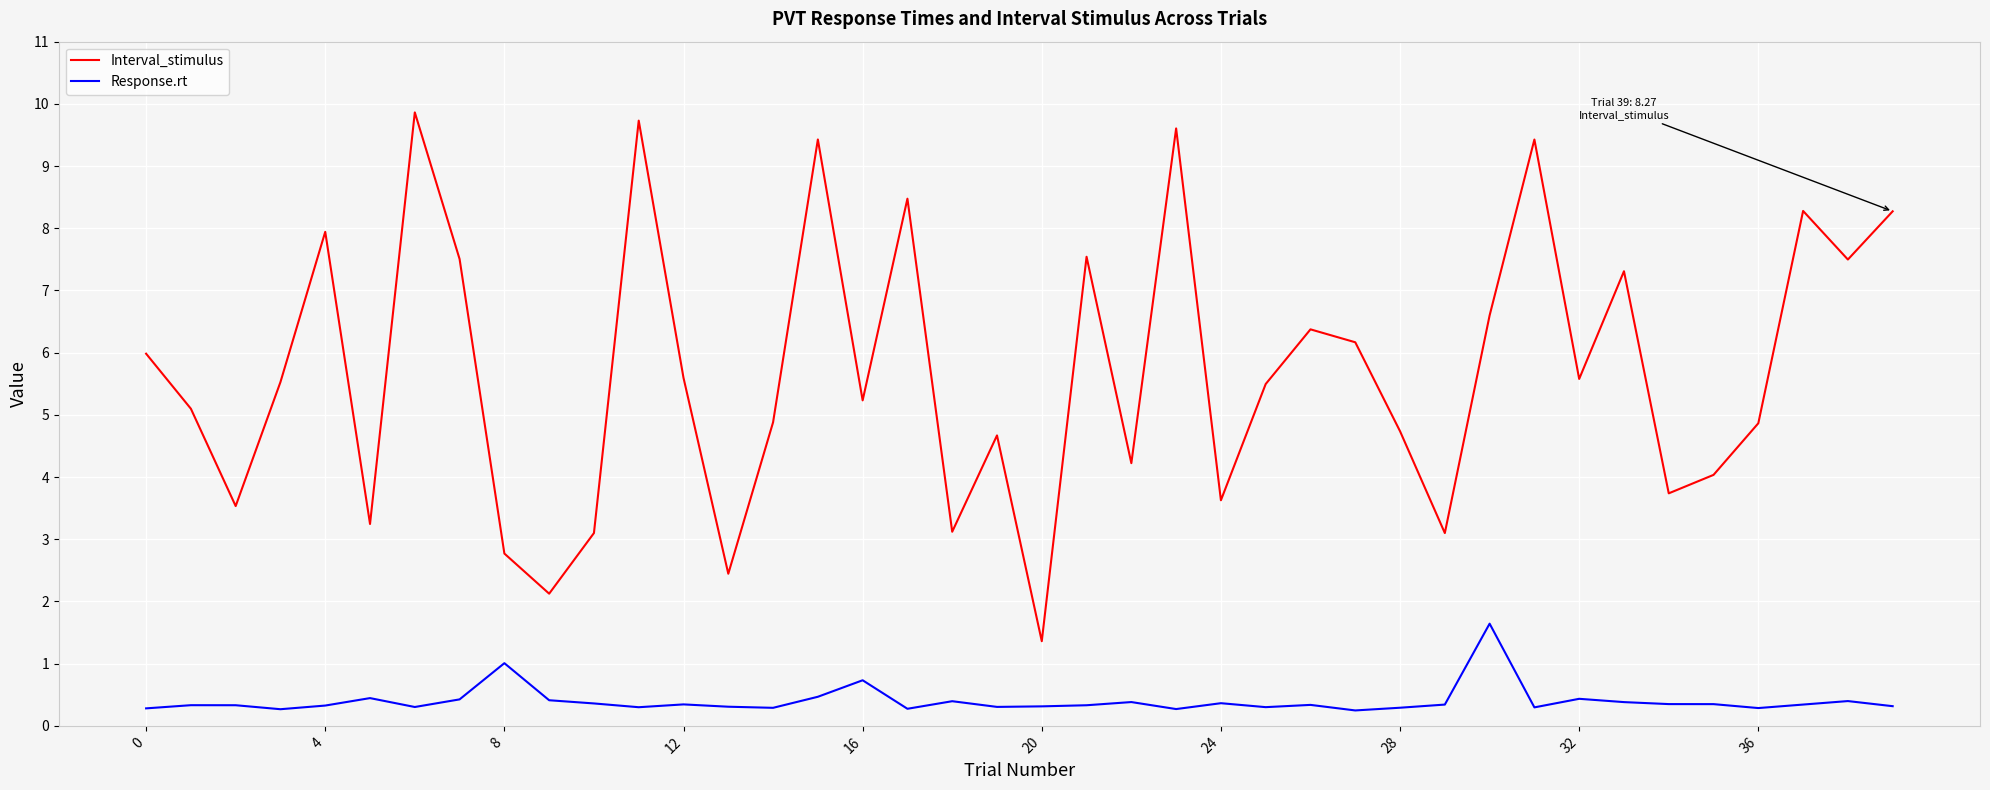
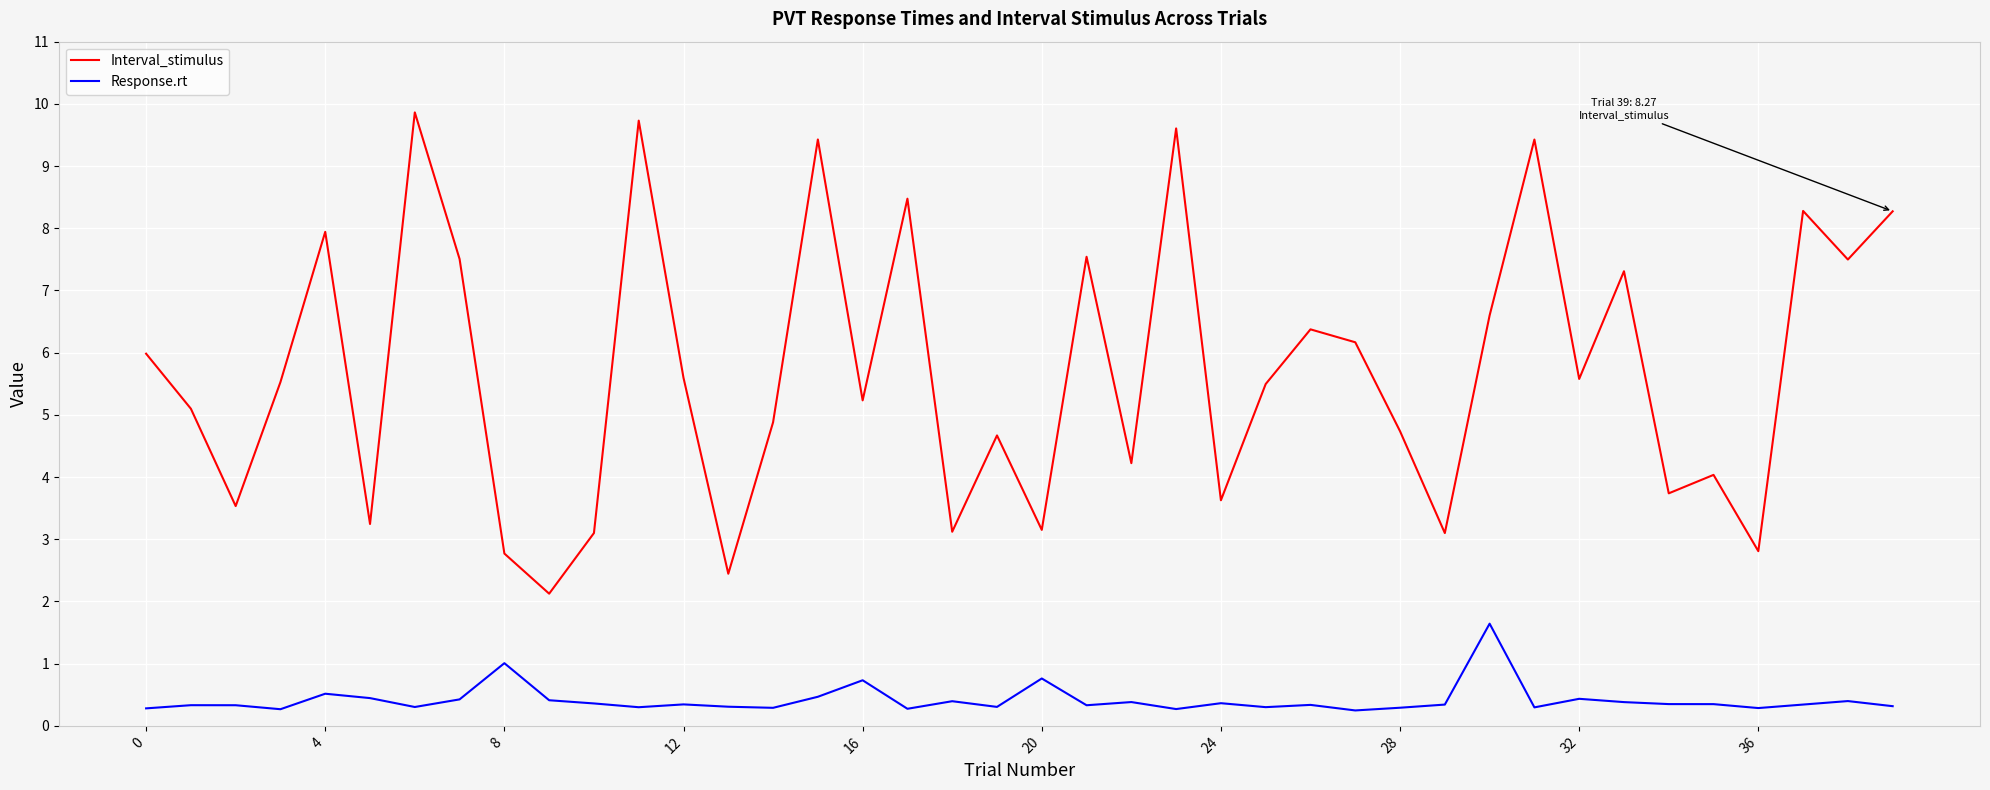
  {
    "Interval_stimulus": {
      "0": 6.0,
      "4": 7.9,
      "8": 2.8,
      "12": 5.6,
      "16": 5.2,
-     "20": 1.4,
+     "20": 3.2,
      "24": 3.6,
      "28": 4.7,
      "32": 5.6,
-     "36": 4.9
+     "36": 2.8
    },
    "Response.rt": {
      "0": 0.3,
-     "4": 0.3,
+     "4": 0.5,
      "8": 1.0,
      "12": 0.3,
      "16": 0.7,
-     "20": 0.3,
+     "20": 0.8,
      "24": 0.4,
      "28": 0.3,
      "32": 0.4,
      "36": 0.3
    }
  }
